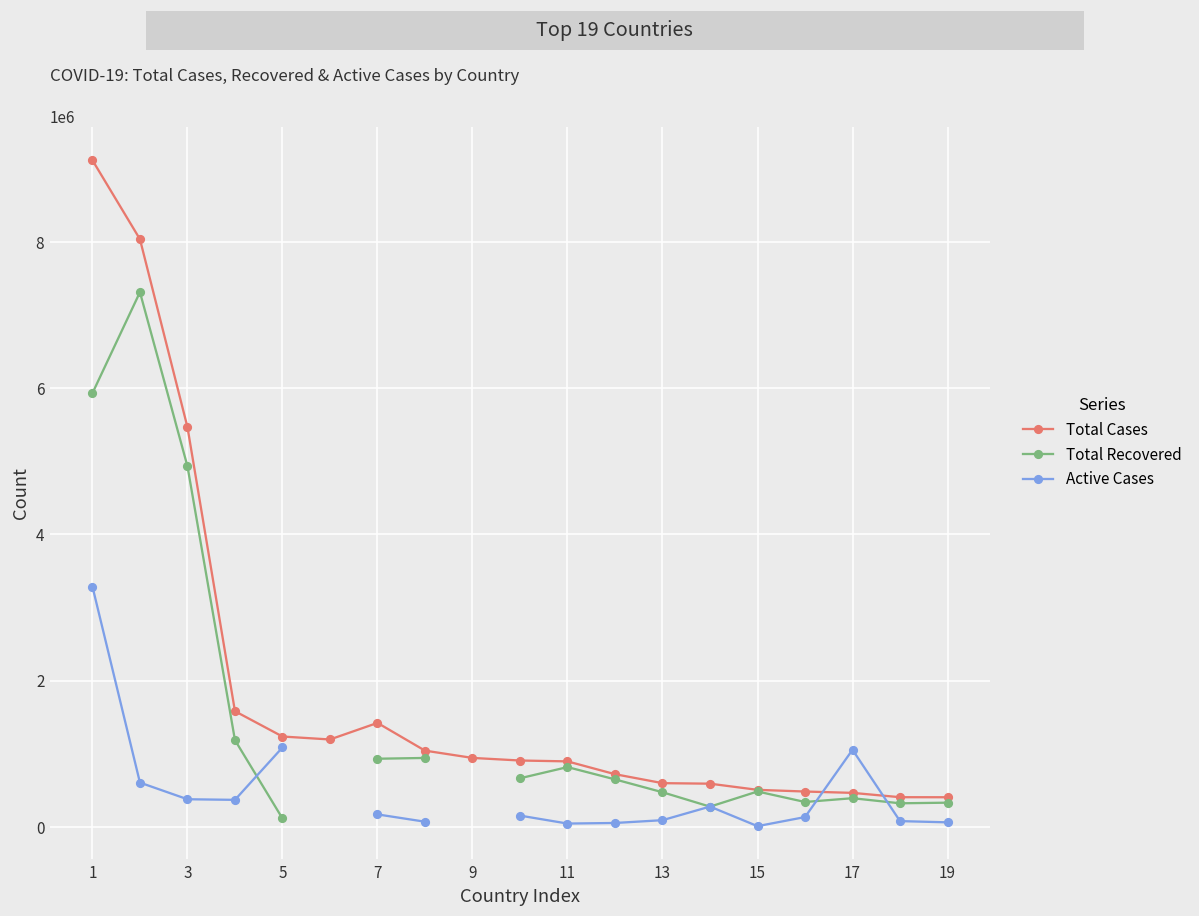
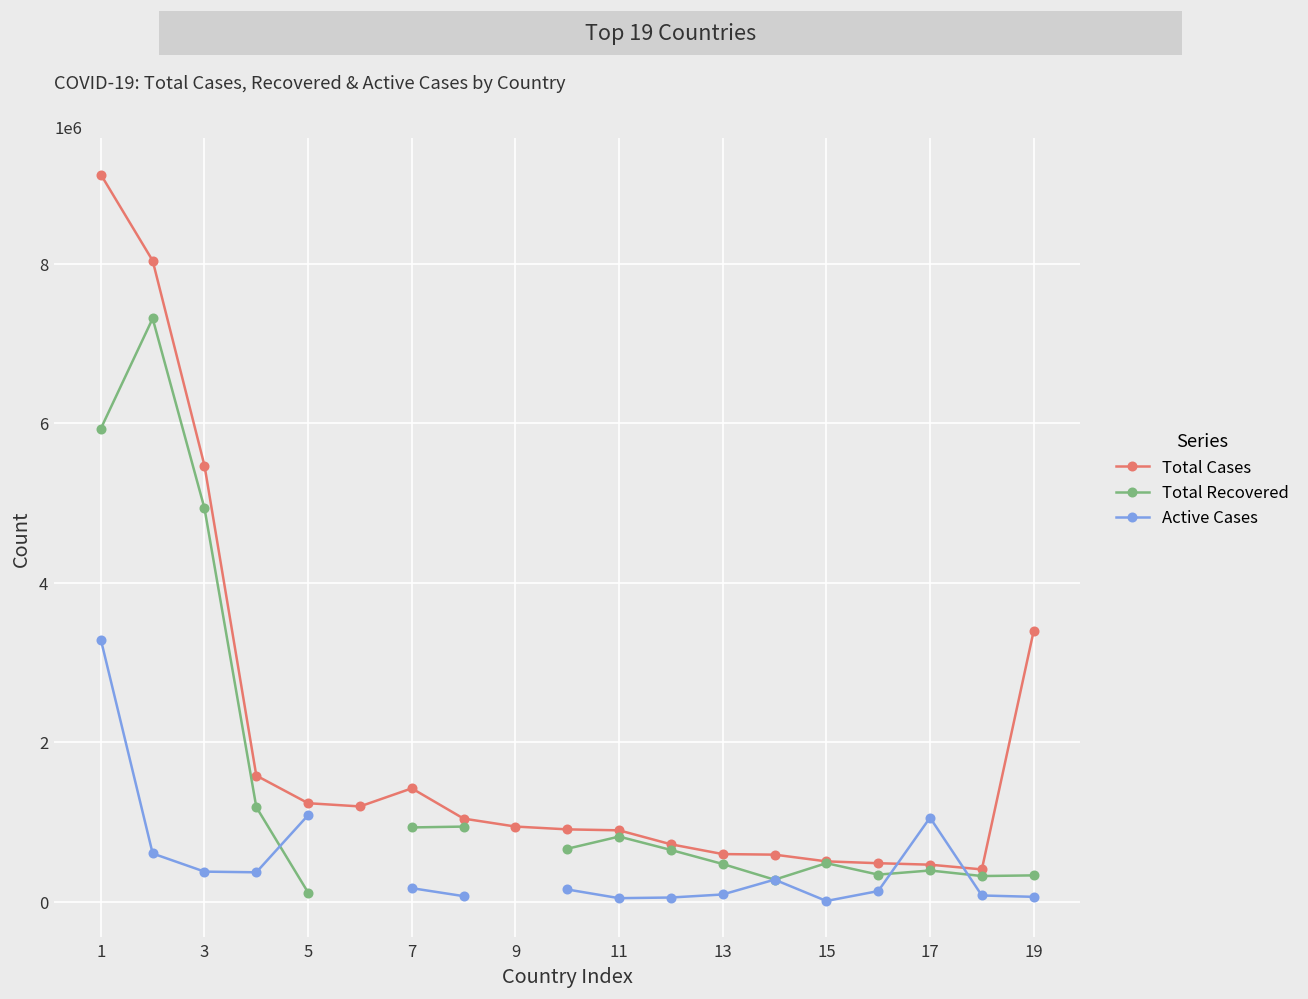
  {
    "Total Cases": {
      "1": 9100000,
      "3": 5500000,
      "5": 1200000,
      "7": 1400000,
      "9": 900000,
      "11": 900000,
      "13": 600000,
      "17": 500000,
-     "19": 400000
+     "19": 3400000
    },
    "Total Recovered": {
      "1": 5900000,
      "3": 4900000,
      "5": 100000,
      "7": 900000,
      "11": 800000,
      "13": 500000,
      "17": 400000,
      "19": 300000
    },
    "Active Cases": {
      "1": 3300000,
      "3": 400000,
      "5": 1100000,
      "7": 200000,
      "11": 0,
      "13": 100000,
      "15": 0,
      "17": 1100000,
      "19": 100000
    }
  }
